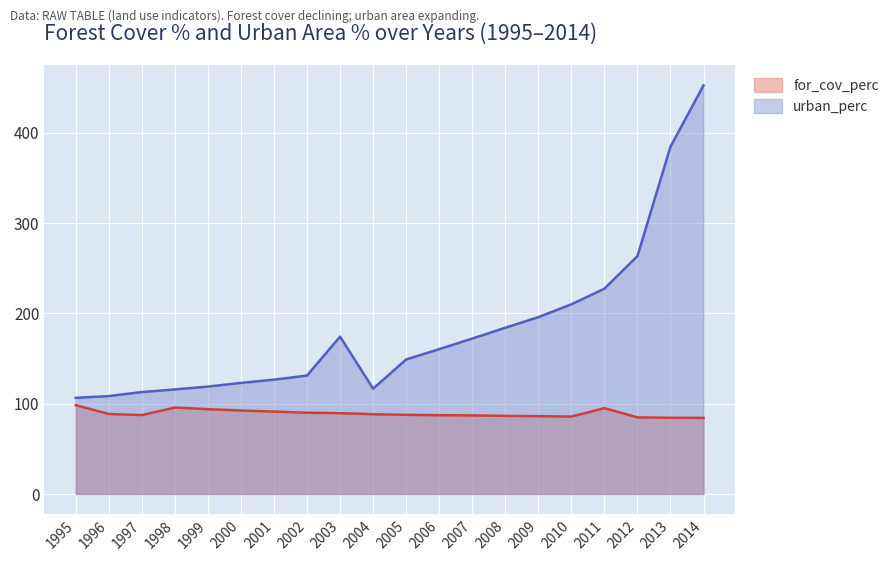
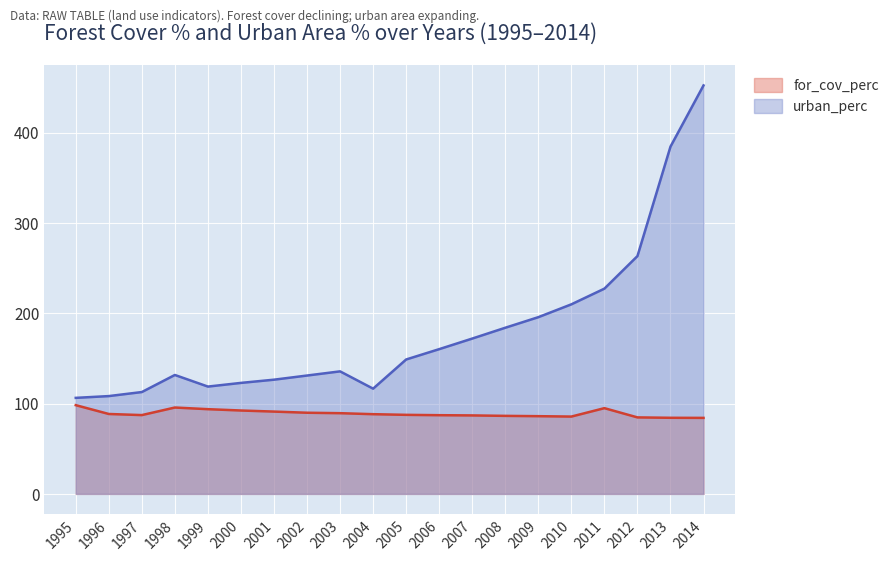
  {
    "for_cov_perc": {
      "1995": 100,
      "1996": 90,
      "1997": 90,
      "1998": 100,
      "1999": 90,
      "2000": 90,
      "2001": 90,
      "2002": 90,
      "2003": 90,
      "2004": 90,
      "2005": 90,
      "2006": 90,
      "2007": 90,
      "2008": 90,
      "2009": 90,
      "2010": 90,
      "2011": 90,
      "2012": 80,
      "2013": 80,
      "2014": 80
    },
    "urban_perc": {
      "1995": 110,
      "1996": 110,
      "1997": 110,
-     "1998": 120,
+     "1998": 130,
      "1999": 120,
      "2000": 120,
      "2001": 130,
      "2002": 130,
-     "2003": 170,
+     "2003": 140,
      "2004": 120,
      "2005": 150,
      "2006": 160,
      "2007": 170,
      "2008": 180,
      "2009": 200,
      "2010": 210,
      "2011": 230,
      "2012": 260,
      "2013": 380,
      "2014": 450
    }
  }
